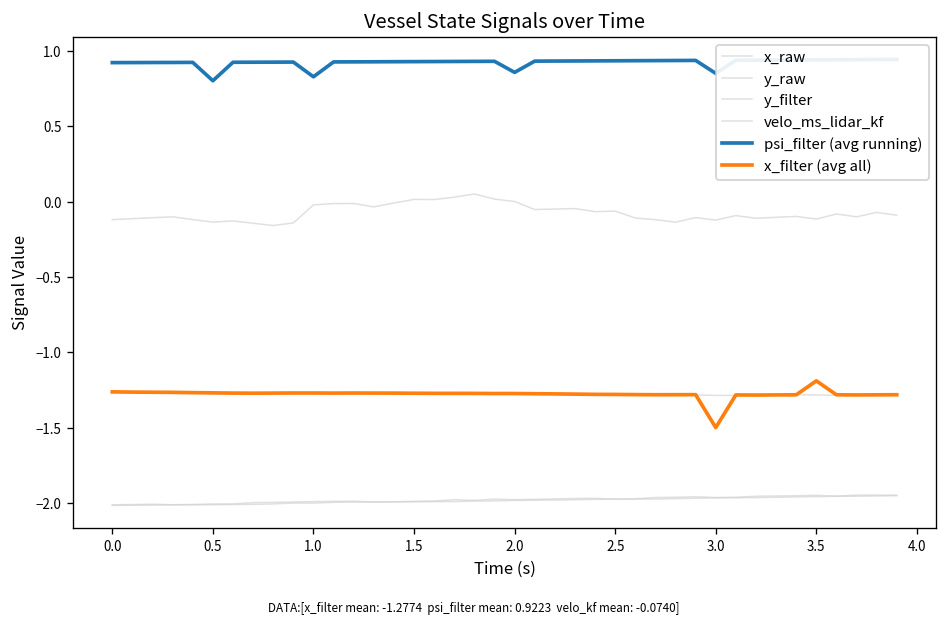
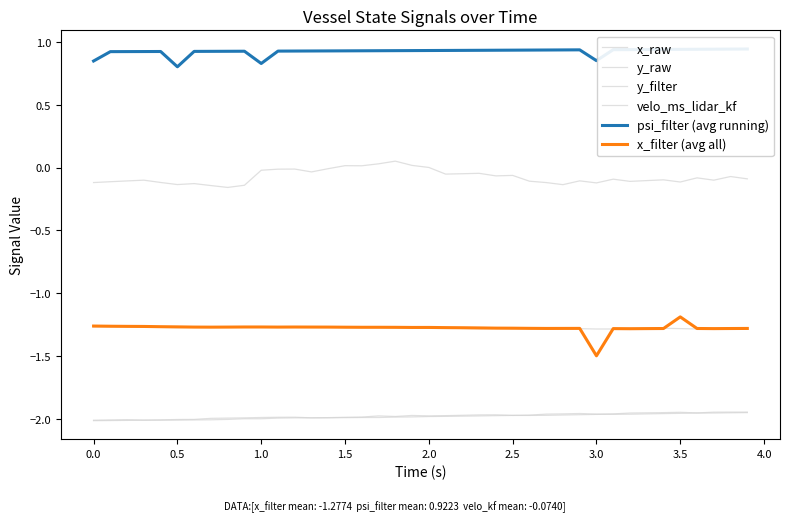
  {
    "psi_filter (avg running)": {
-     "0.0": 0.92,
+     "0.0": 0.85,
      "0.5": 0.80,
      "1.0": 0.83,
      "1.5": 0.93,
-     "2.0": 0.86,
+     "2.0": 0.93,
      "2.5": 0.93,
      "3.0": 0.85
    },
    "x_filter (avg all)": {
      "3.0": -1.50,
      "3.5": -1.19
    }
  }
